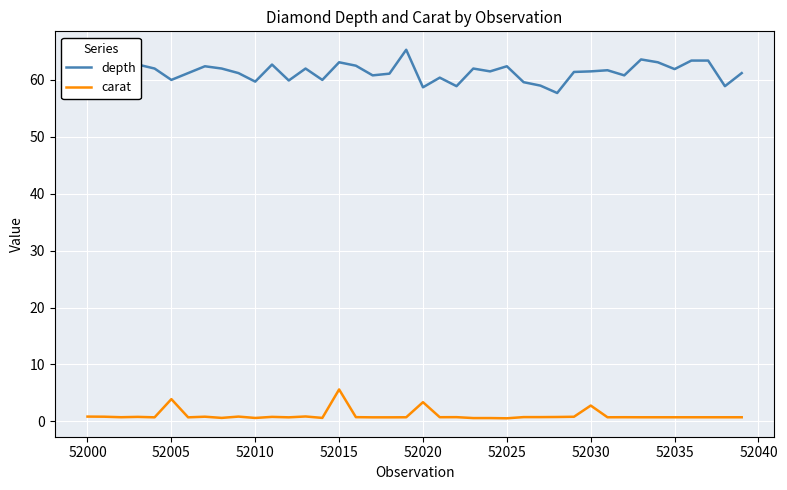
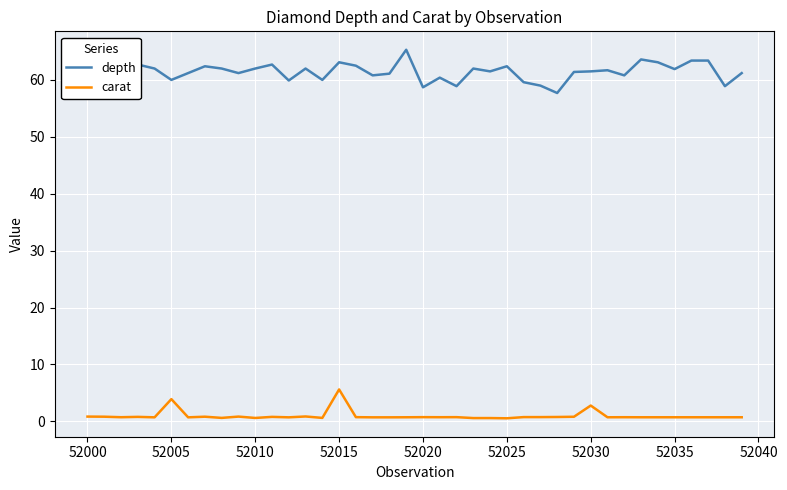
  {
    "depth": {
      "52005": 60,
-     "52010": 60,
+     "52010": 62,
      "52015": 63,
      "52020": 59,
      "52025": 62,
      "52030": 62,
      "52035": 62
    },
    "carat": {
      "52000": 1,
      "52005": 4,
      "52010": 1,
      "52015": 6,
-     "52020": 3,
+     "52020": 1,
      "52025": 1,
      "52030": 3,
      "52035": 1
    }
  }
